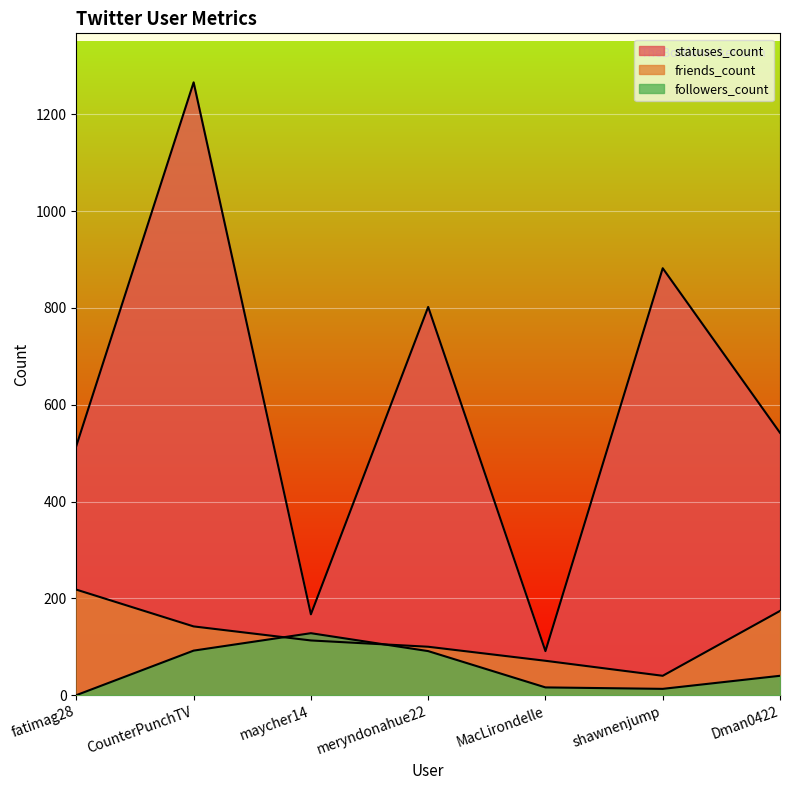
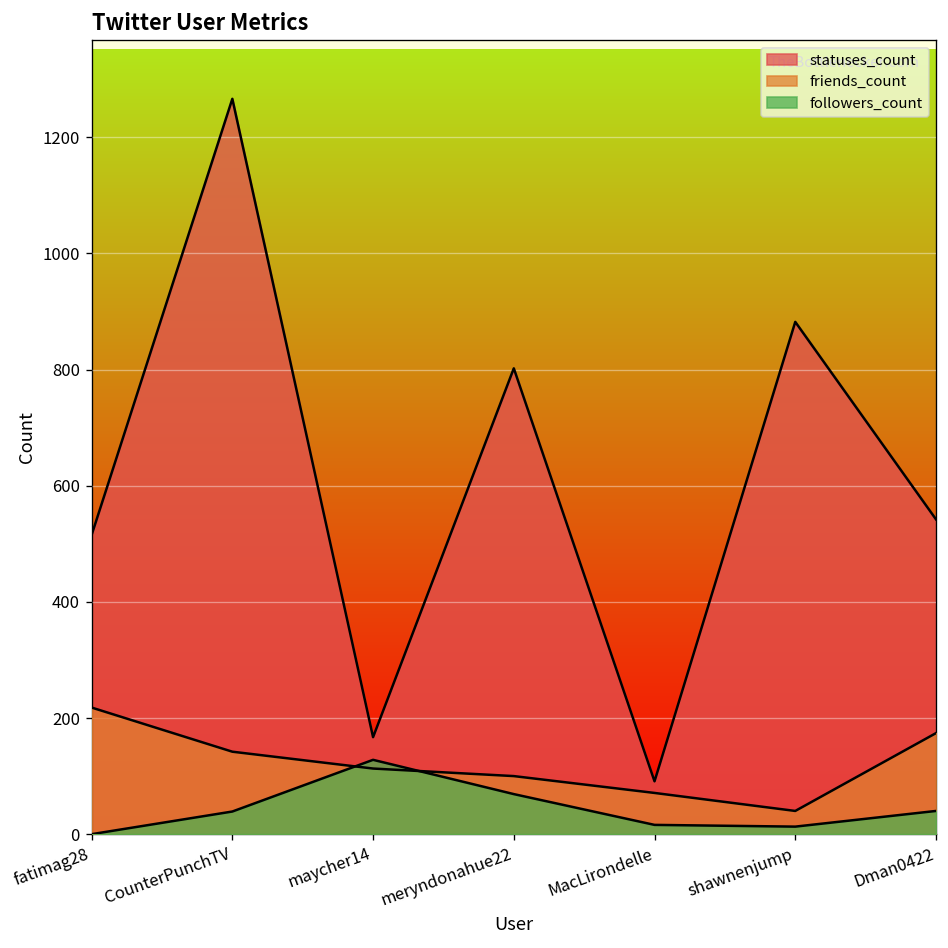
  {
    "followers_count": {
      "fatimag28": 0,
-     "CounterPunchTV": 90,
+     "CounterPunchTV": 40,
      "maycher14": 130,
-     "meryndonahue22": 90,
+     "meryndonahue22": 70,
      "MacLirondelle": 20,
      "shawnenjump": 10,
      "Dman0422": 40
    }
  }
